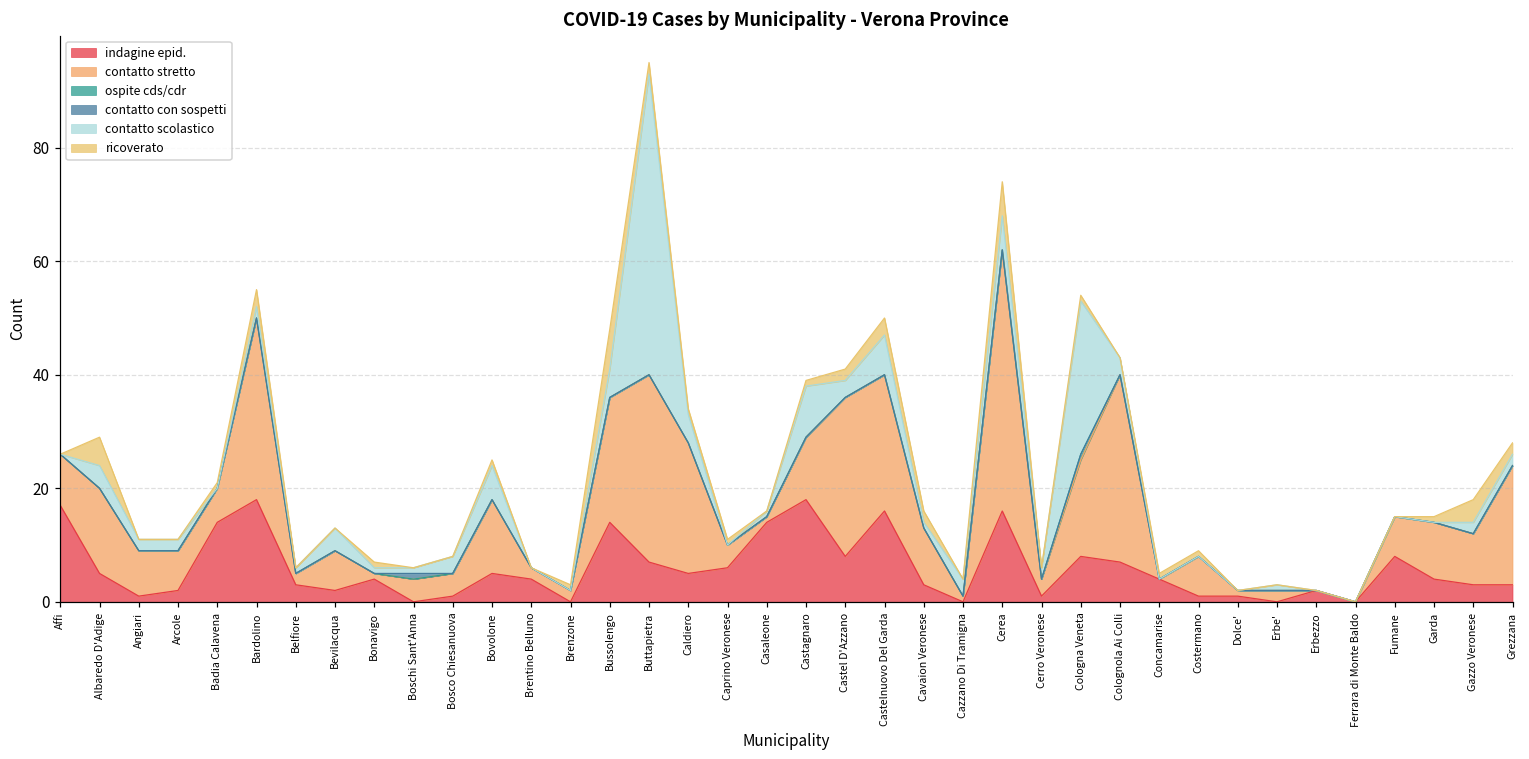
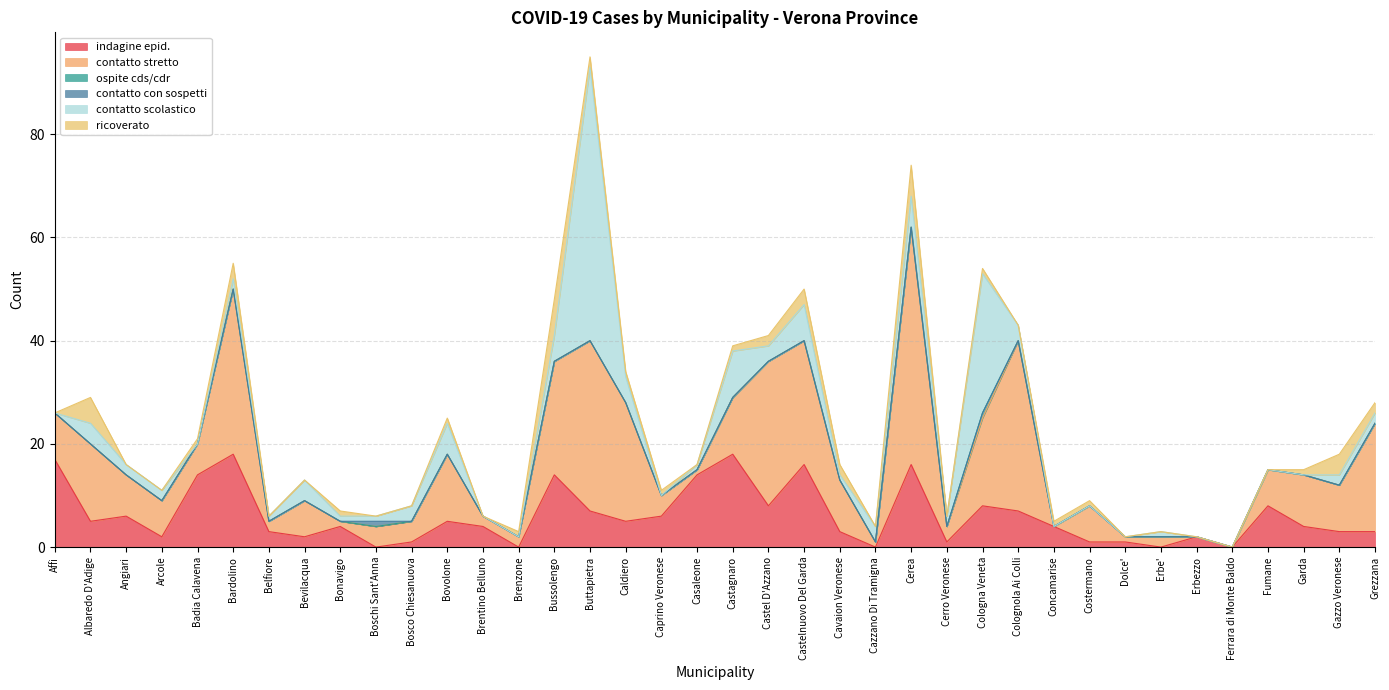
  {
    "indagine epid.": {
      "Affi": 17,
      "Albaredo D'Adige": 5,
-     "Angiari": 1,
+     "Angiari": 6,
      "Arcole": 2,
      "Badia Calavena": 14,
      "Bardolino": 18,
      "Belfiore": 3,
      "Bevilacqua": 2,
      "Bonavigo": 4,
      "Boschi Sant'Anna": 0,
      "Bosco Chiesanuova": 1,
      "Bovolone": 5,
      "Brentino Belluno": 4,
      "Brenzone": 0,
      "Bussolengo": 14,
      "Buttapietra": 7,
      "Caldiero": 5,
      "Caprino Veronese": 6,
      "Casaleone": 14,
      "Castagnaro": 18,
      "Castel D'Azzano": 8,
      "Castelnuovo Del Garda": 16,
      "Cavaion Veronese": 3,
      "Cazzano Di Tramigna": 0,
      "Cerea": 16,
      "Cerro Veronese": 1,
      "Cologna Veneta": 8,
      "Colognola Ai Colli": 7,
      "Costermano": 1,
      "Dolce'": 1,
      "Erbe'": 0,
      "Fumane": 8,
      "Garda": 4,
      "Gazzo Veronese": 3,
      "Grezzana": 3
    },
    "contatto scolastico": {
      "Albaredo D'Adige": 4,
      "Bardolino": 2,
      "Bonavigo": 1,
      "Bovolone": 6,
      "Bussolengo": 5,
      "Buttapietra": 53,
      "Caldiero": 5,
      "Castagnaro": 9,
      "Castel D'Azzano": 3,
      "Castelnuovo Del Garda": 7,
      "Cavaion Veronese": 1,
      "Cerea": 6,
      "Cologna Veneta": 27,
      "Gazzo Veronese": 2,
      "Grezzana": 2
    }
  }
